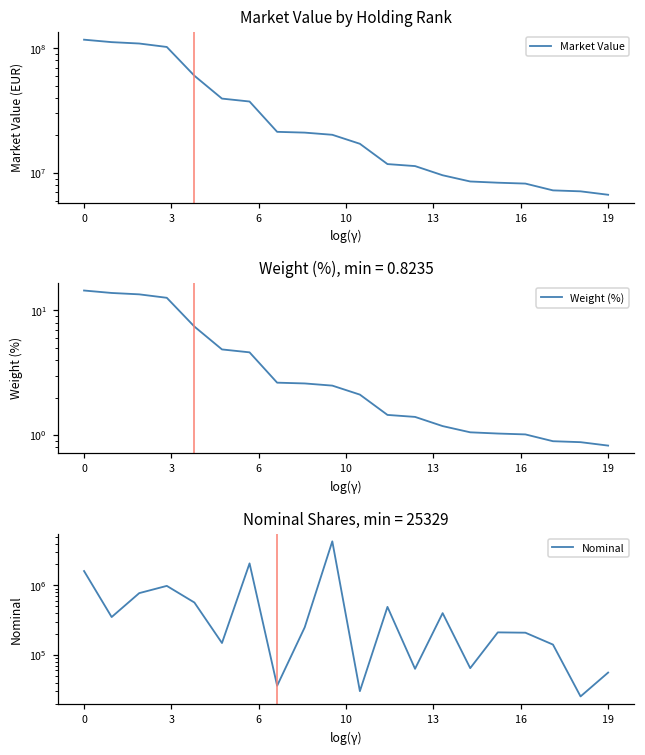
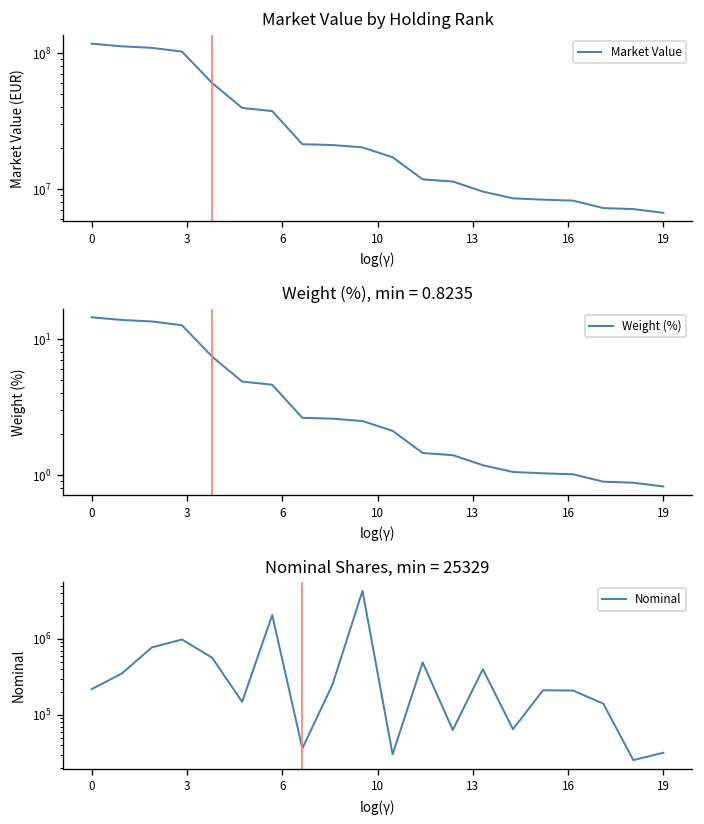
  {
    "Market Value by Holding Rank": {
      "0": 120000000,
      "19": 7000000
    },
    "Weight (%), min = 0.8235": {
      "0": 14,
      "19": 0.8
    },
    "Nominal Shares, min = 25329": {
-     "0": 1600000,
-     "19": 60000
+     "0": 220000,
+     "19": 30000
    }
  }
